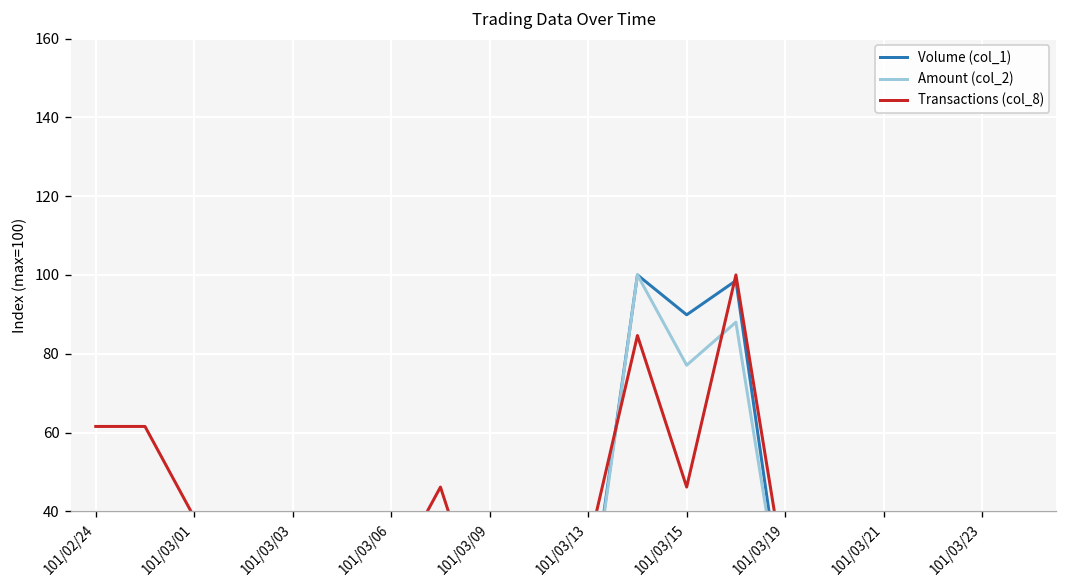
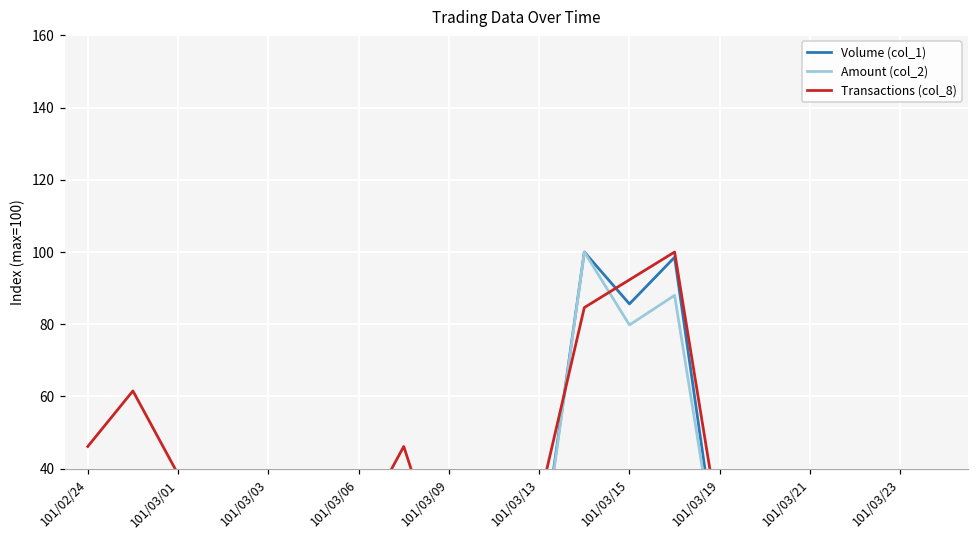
  {
    "Volume (col_1)": {
-     "101/03/15": 90
+     "101/03/15": 86
    },
    "Amount (col_2)": {
-     "101/03/15": 77
+     "101/03/15": 80
    },
    "Transactions (col_8)": {
-     "101/02/24": 62,
-     "101/03/15": 46
+     "101/02/24": 46,
+     "101/03/15": 92
    }
  }
